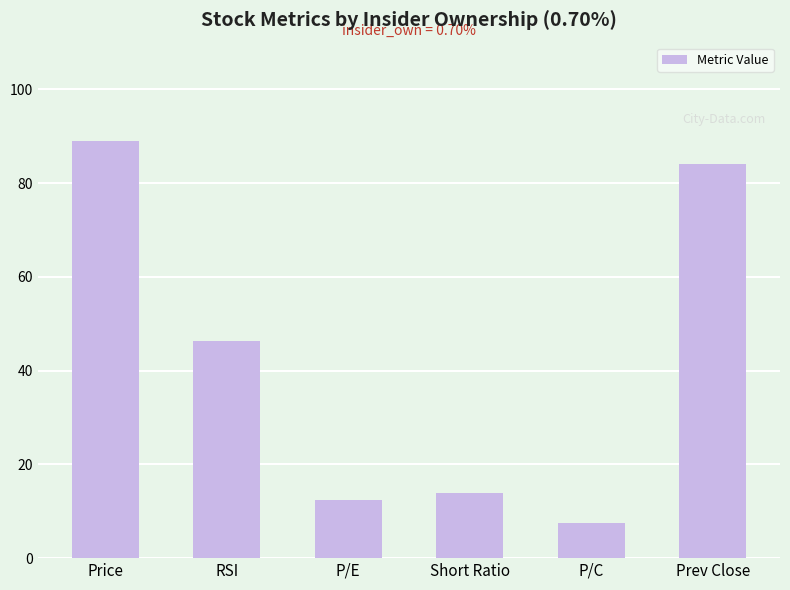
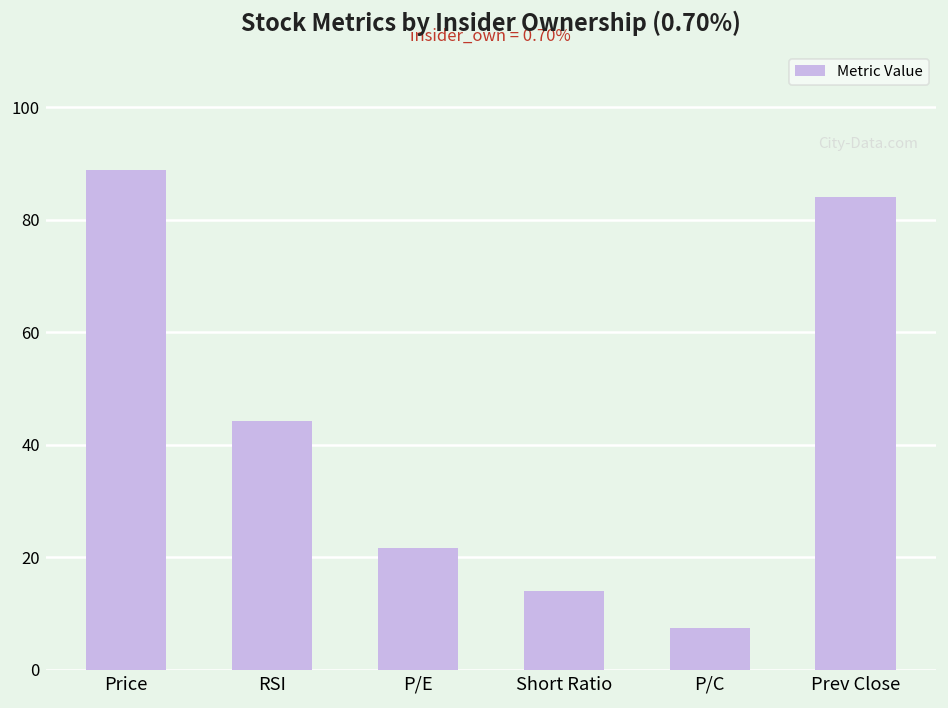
  {
    "Price": 89,
-   "RSI": 46,
-   "P/E": 13,
+   "RSI": 44,
+   "P/E": 22,
    "Short Ratio": 14,
    "P/C": 7,
    "Prev Close": 84
  }
